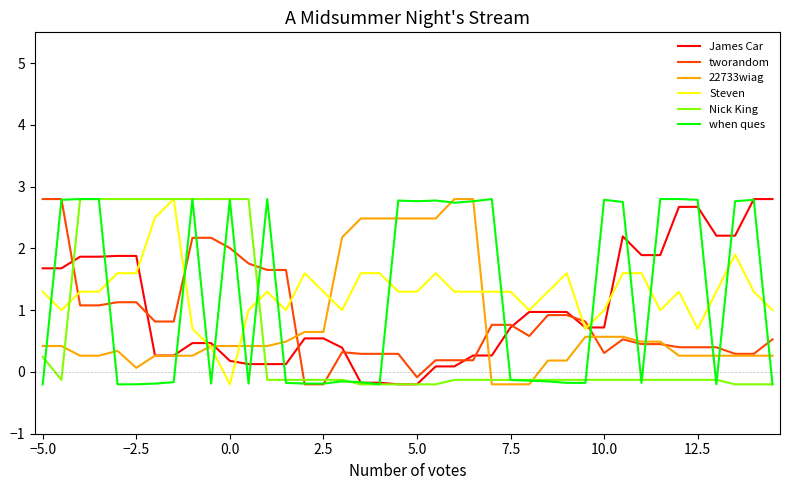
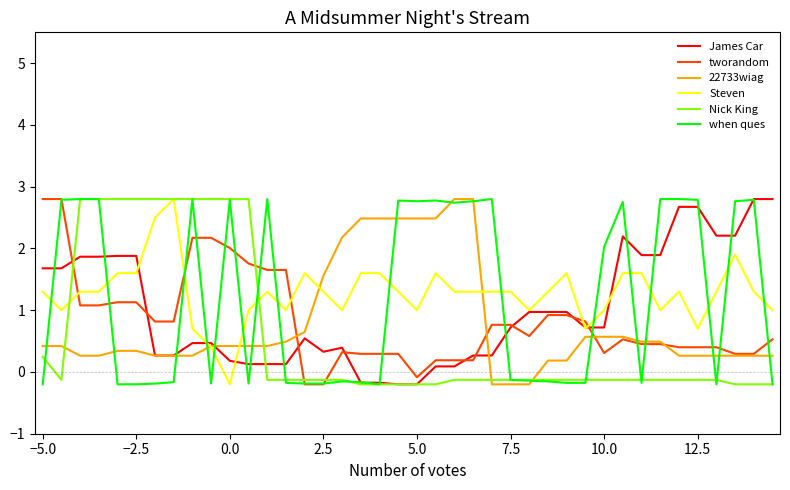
  {
    "James Car": {
      "−5.0": 1.7,
      "−2.5": 1.9,
      "0.0": 0.2,
-     "2.5": 0.5,
+     "2.5": 0.3,
      "7.5": 0.7,
      "10.0": 0.7,
      "12.5": 2.7
    },
    "tworandom": {
      "−5.0": 2.8,
      "−2.5": 1.1,
      "0.0": 2.0,
      "5.0": -0.1,
      "7.5": 0.8,
      "10.0": 0.3,
      "12.5": 0.4
    },
    "22733wiag": {
      "−5.0": 0.4,
-     "−2.5": 0.1,
+     "−2.5": 0.3,
      "0.0": 0.4,
-     "2.5": 0.6,
+     "2.5": 1.6,
      "5.0": 2.5,
      "7.5": -0.2,
      "10.0": 0.6,
      "12.5": 0.3
    },
    "Steven": {
      "−5.0": 1.3,
      "−2.5": 1.6,
      "0.0": -0.2,
      "2.5": 1.3,
-     "5.0": 1.3,
+     "5.0": 1.0,
      "7.5": 1.3,
      "10.0": 1.0,
      "12.5": 0.7
    },
    "Nick King": {
      "−5.0": 0.2,
      "−2.5": 2.8,
      "2.5": -0.1,
      "10.0": -0.1,
      "12.5": -0.1
    },
    "when ques": {
      "−5.0": -0.2,
      "−2.5": -0.2,
      "5.0": 2.8,
-     "10.0": 2.8,
+     "10.0": 2.0,
      "12.5": 2.8
    }
  }
